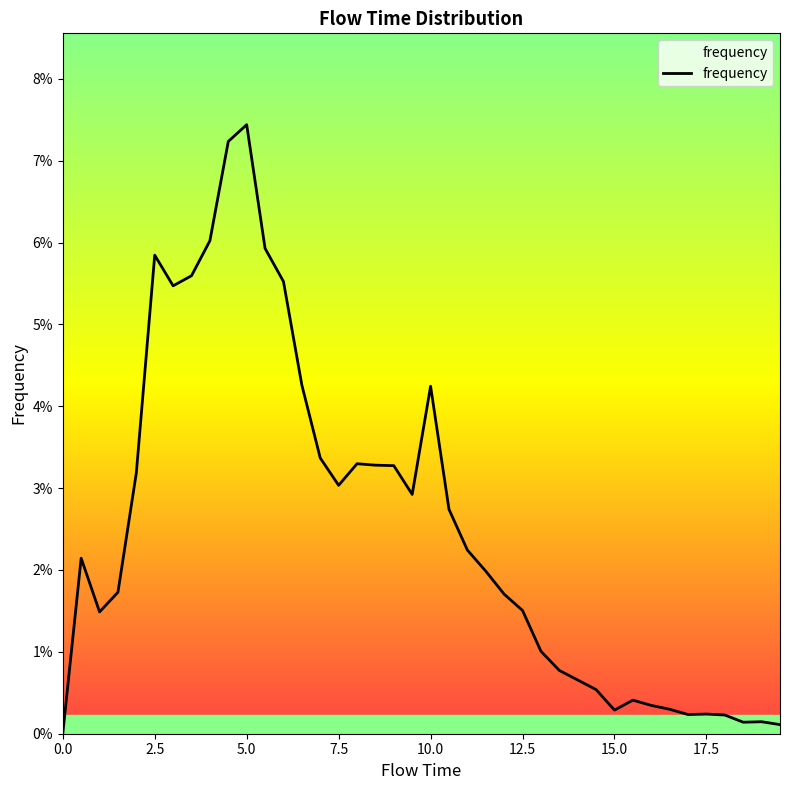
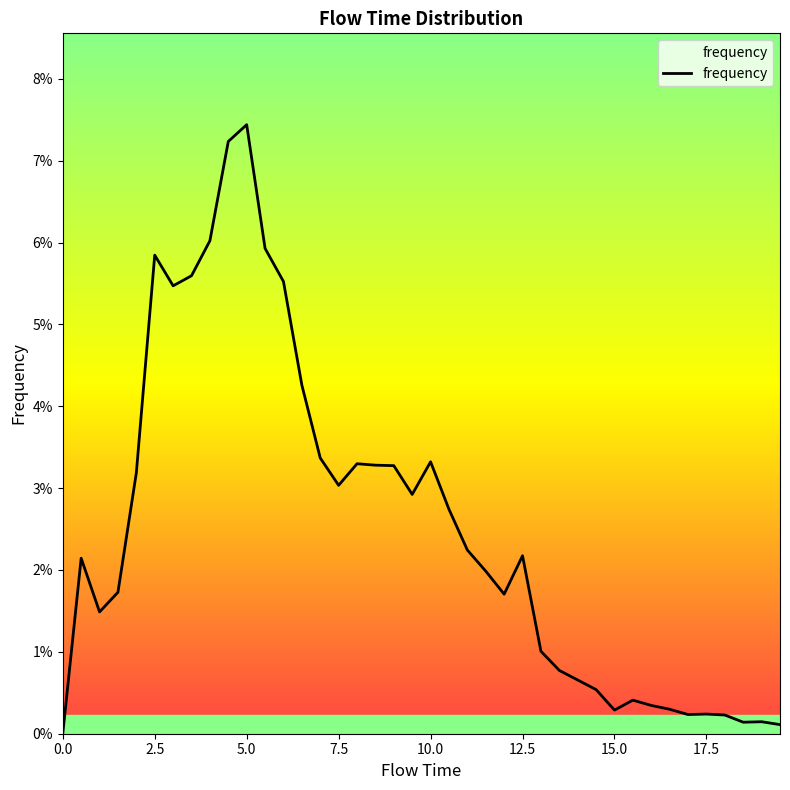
  {
    "2.5": "5.8%",
    "5.0": "7.4%",
    "7.5": "3.0%",
-   "10.0": "4.2%",
-   "12.5": "1.5%",
+   "10.0": "3.3%",
+   "12.5": "2.2%",
    "15.0": "0.3%",
    "17.5": "0.2%"
  }
